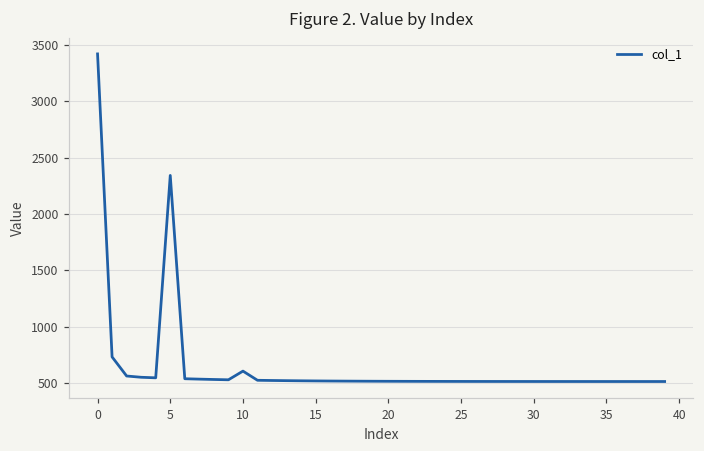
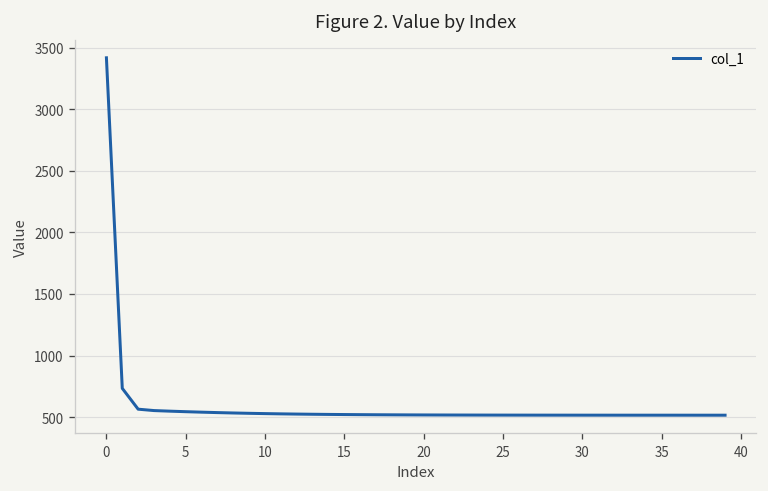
  {
    "0": 3420,
-   "5": 2340,
-   "10": 610,
+   "5": 540,
+   "10": 530,
    "15": 520,
    "20": 520,
    "25": 520,
    "30": 520,
    "35": 520
  }
